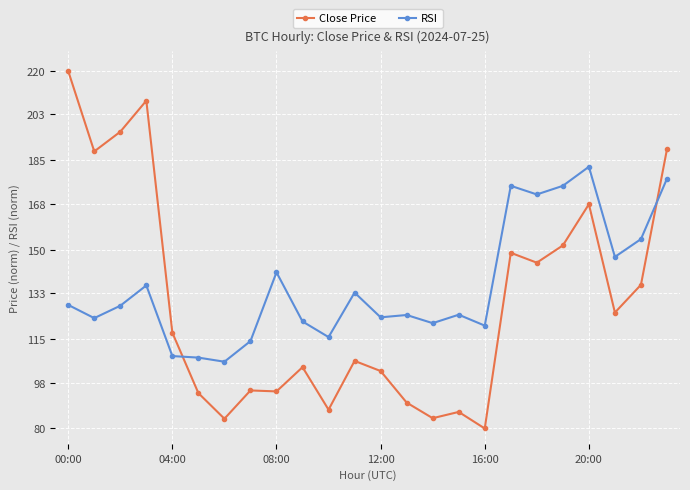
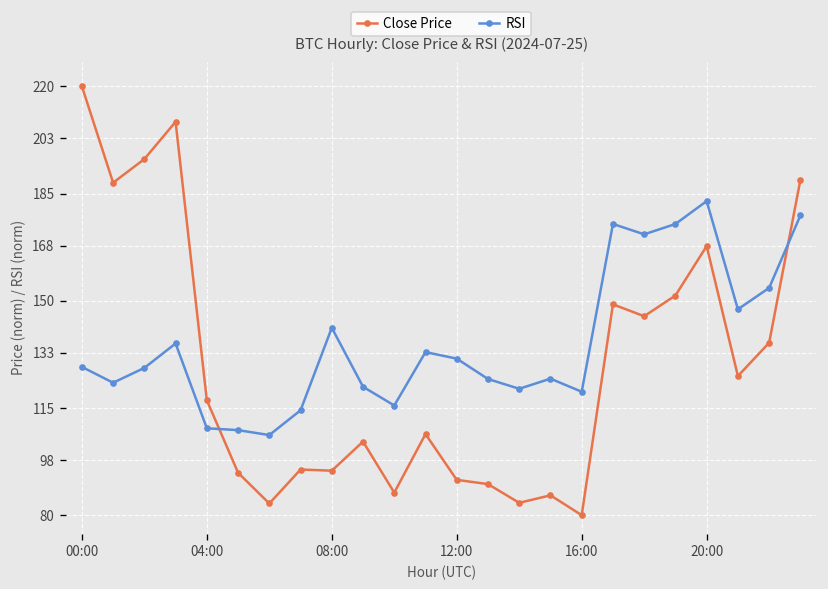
  {
    "Close Price": {
      "00:00": 220,
      "04:00": 118,
      "08:00": 95,
-     "12:00": 103,
+     "12:00": 92,
      "16:00": 80,
      "20:00": 168
    },
    "RSI": {
      "00:00": 128,
      "04:00": 108,
      "08:00": 141,
-     "12:00": 124,
+     "12:00": 131,
      "16:00": 120,
      "20:00": 183
    }
  }
